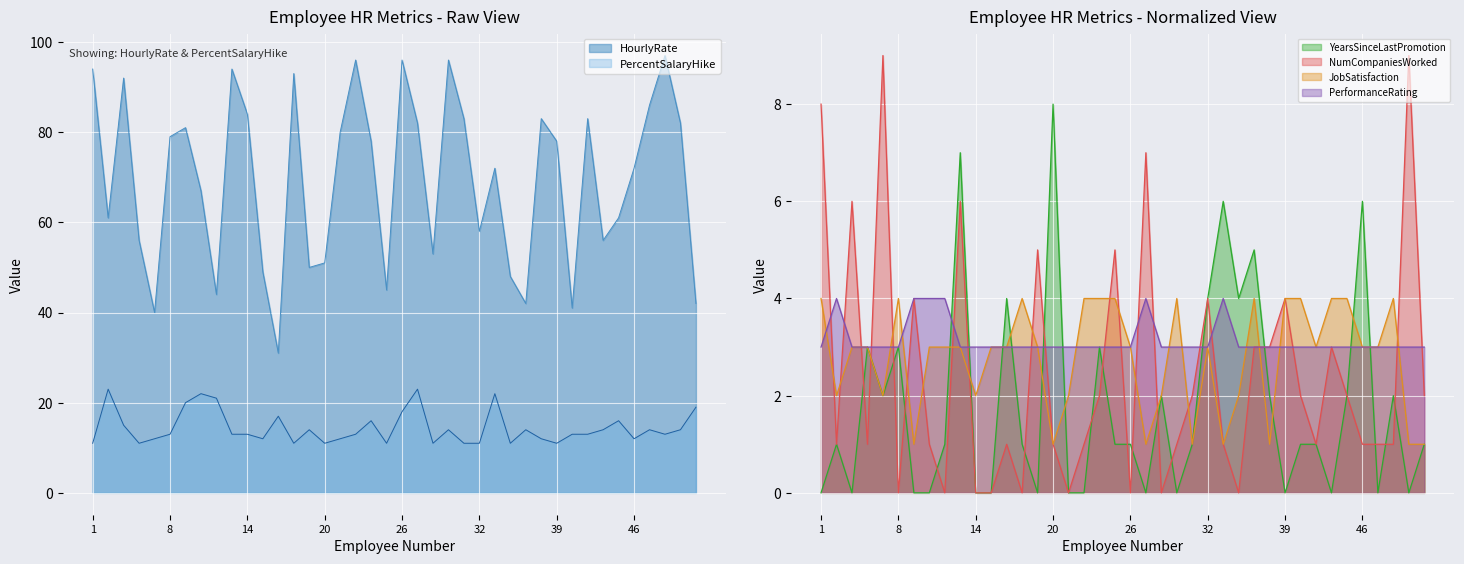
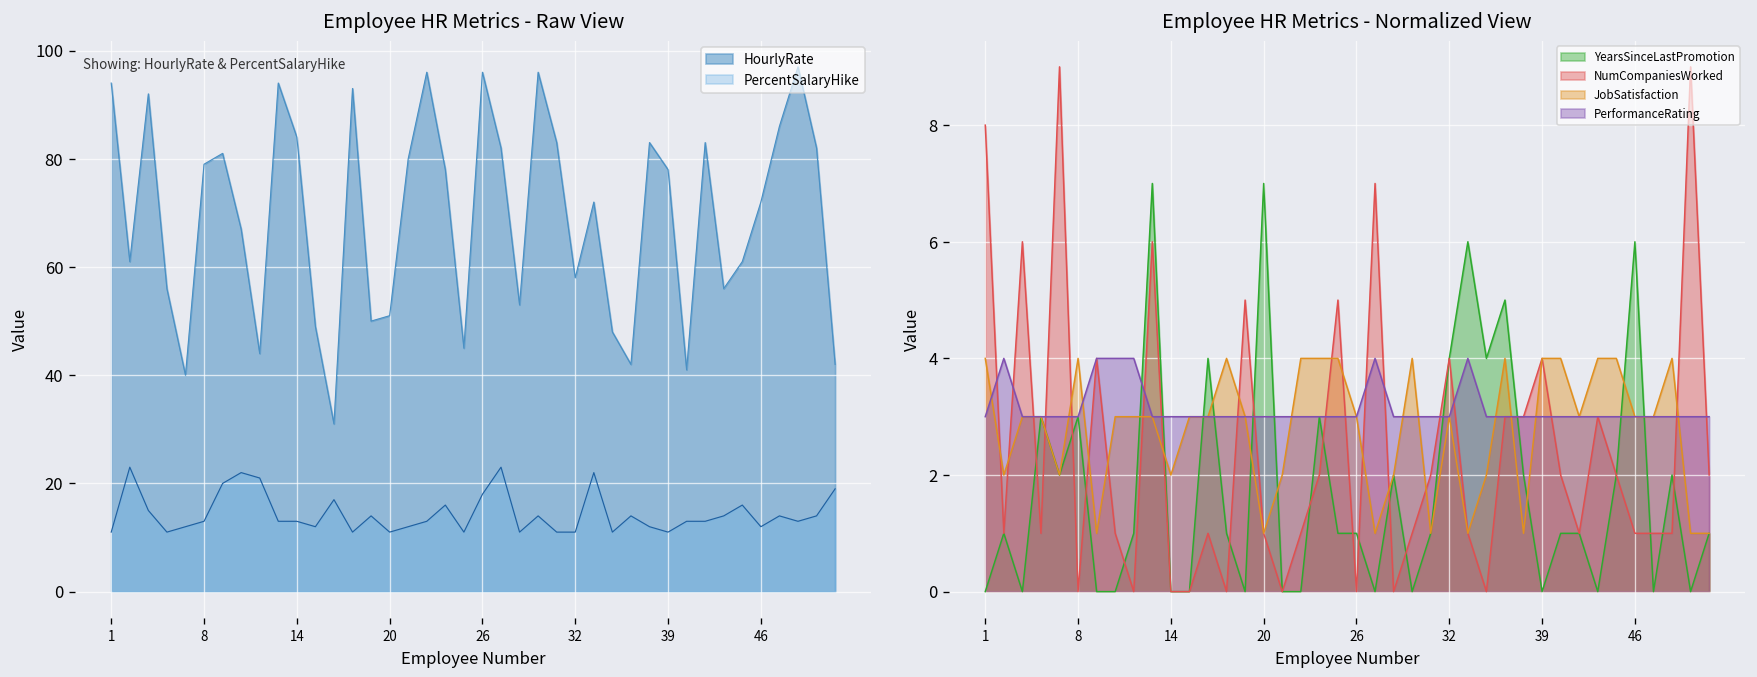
  {
    "Employee HR Metrics - Normalized View": {
      "YearsSinceLastPromotion": {
-       "20": 8,
+       "20": 7,
        "46": 6
      },
      "PerformanceRating": {
        "20": 3
      }
    }
  }
